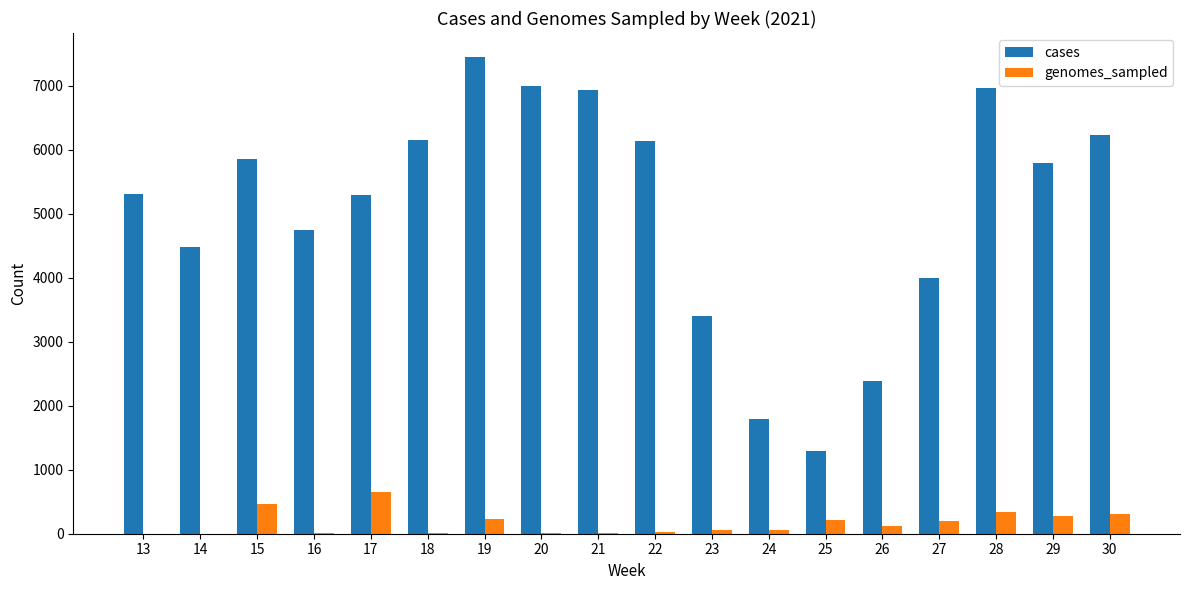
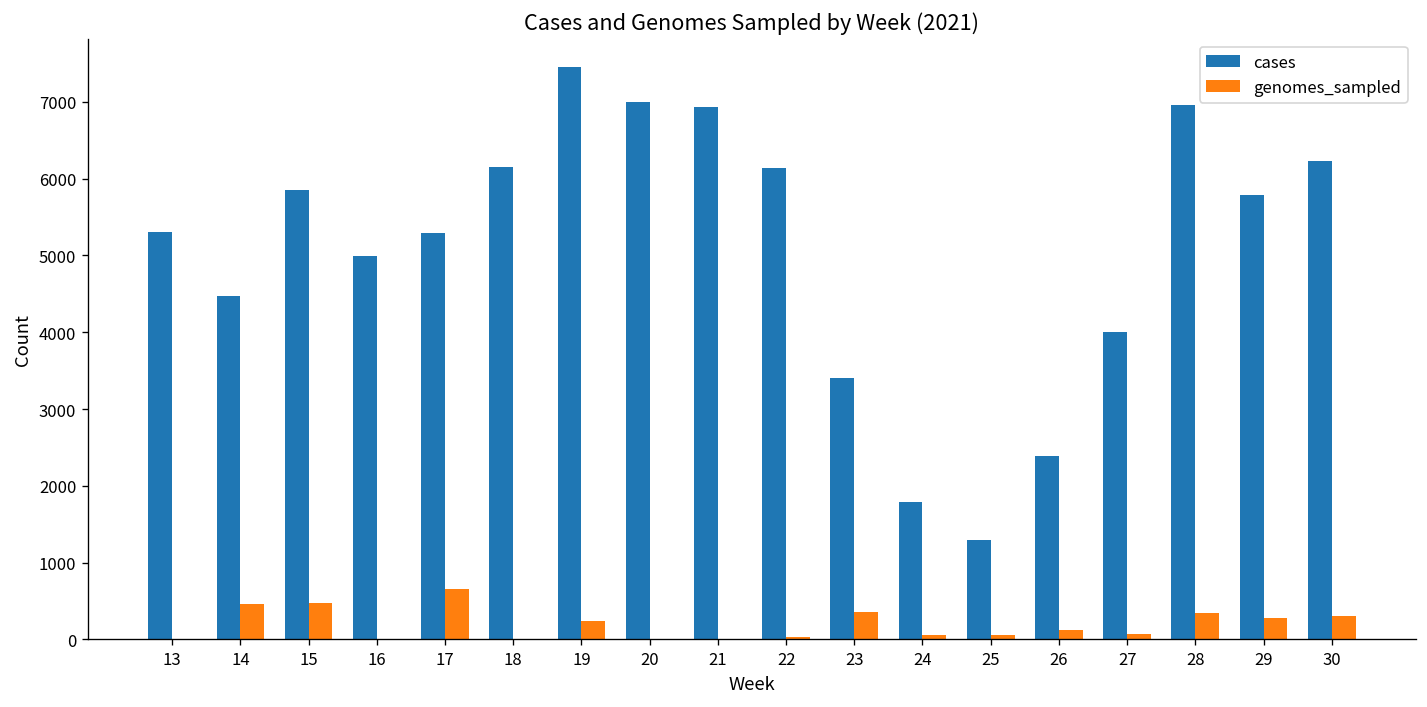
  {
    "cases": {
      "13": 5300,
      "14": 4500,
      "15": 5900,
-     "16": 4700,
+     "16": 5000,
      "17": 5300,
      "18": 6100,
      "19": 7400,
      "20": 7000,
      "21": 6900,
      "22": 6100,
      "23": 3400,
      "24": 1800,
      "25": 1300,
      "26": 2400,
      "27": 4000,
      "28": 7000,
      "29": 5800,
      "30": 6200
    },
    "genomes_sampled": {
-     "14": 0,
+     "14": 500,
      "15": 500,
      "17": 700,
      "19": 200,
-     "23": 100,
+     "23": 400,
      "24": 100,
-     "25": 200,
+     "25": 100,
      "26": 100,
-     "27": 200,
+     "27": 100,
      "28": 300,
      "29": 300,
      "30": 300
    }
  }
